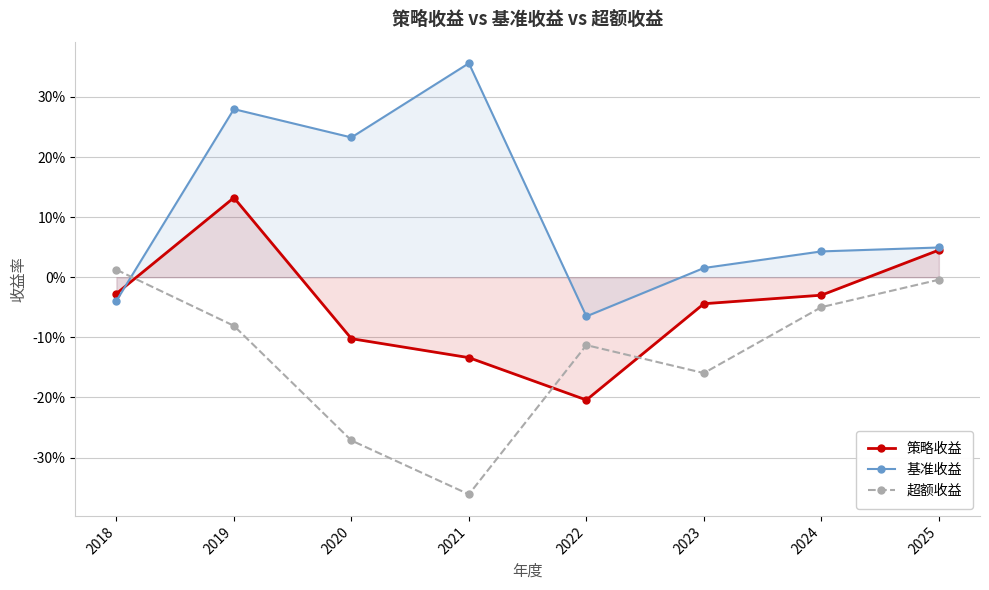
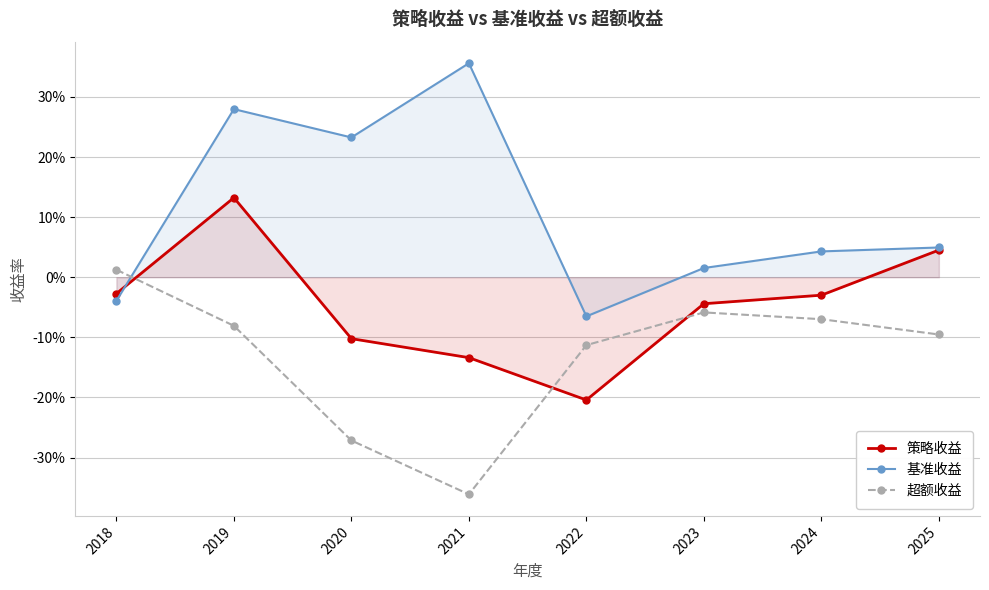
  {
    "超额收益": {
      "2018": "1%",
      "2019": "-8%",
      "2020": "-27%",
      "2021": "-36%",
      "2022": "-11%",
-     "2023": "-16%",
-     "2024": "-5%",
-     "2025": "0%"
+     "2023": "-6%",
+     "2024": "-7%",
+     "2025": "-10%"
    }
  }
